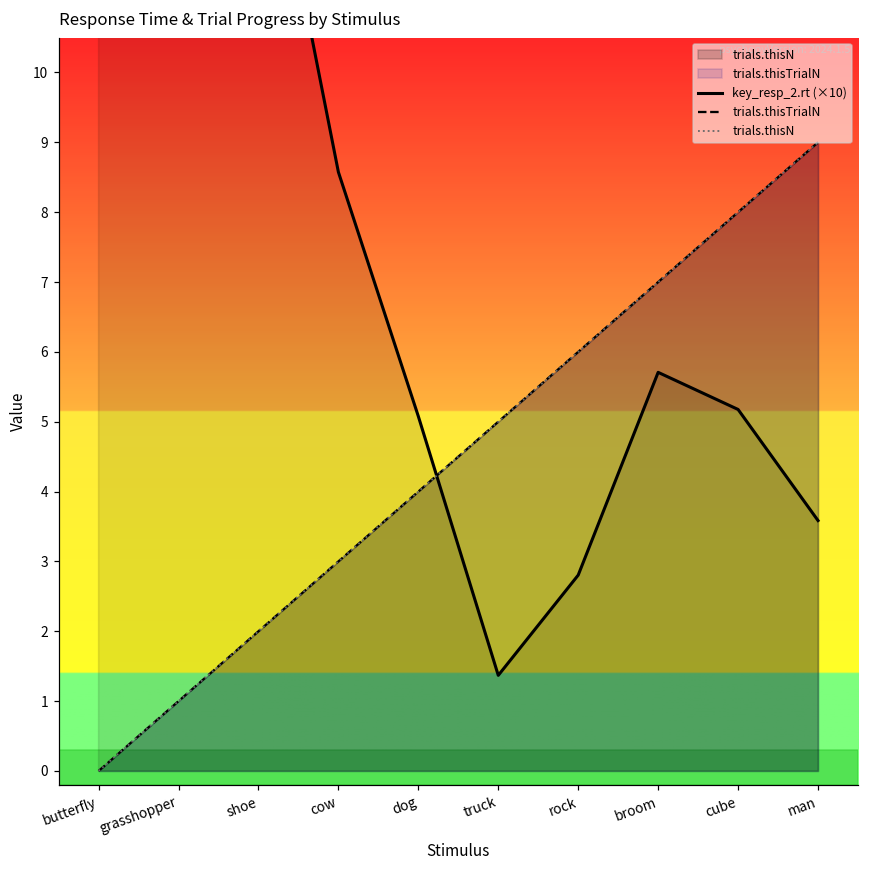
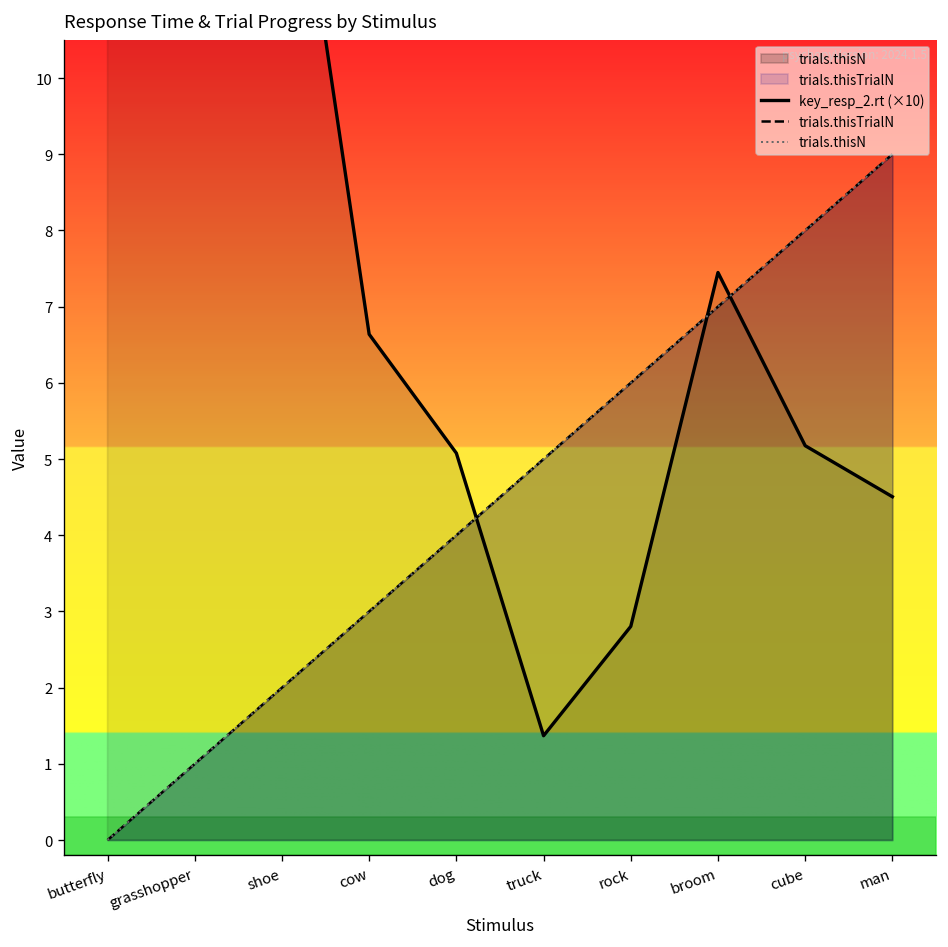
  {
    "key_resp_2.rt (×10)": {
-     "cow": 8.6,
+     "cow": 6.6,
      "dog": 5.1,
      "truck": 1.4,
      "rock": 2.8,
-     "broom": 5.7,
+     "broom": 7.4,
      "cube": 5.2,
-     "man": 3.6
+     "man": 4.5
    }
  }
